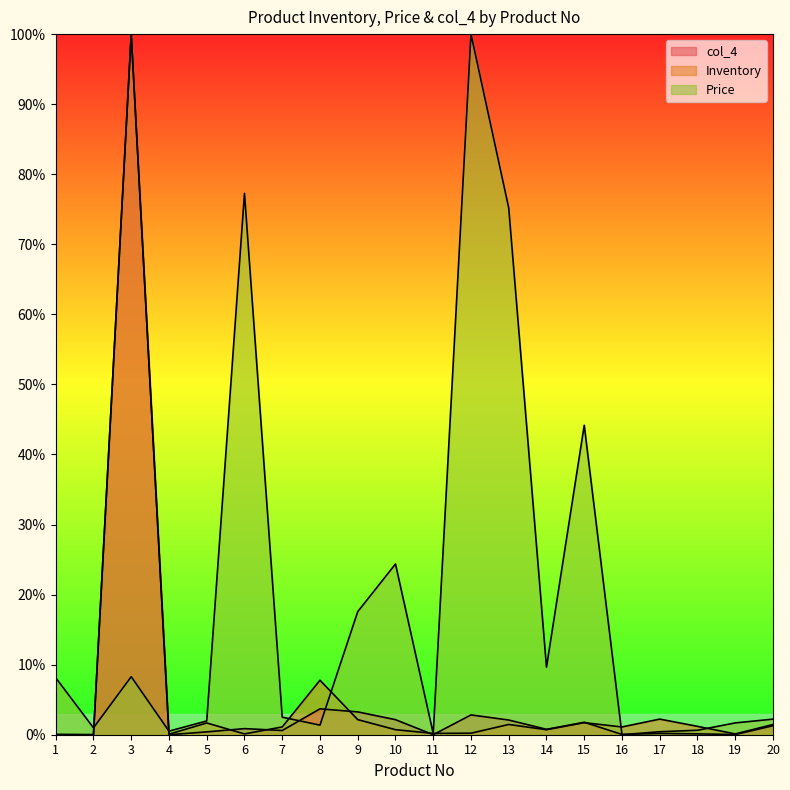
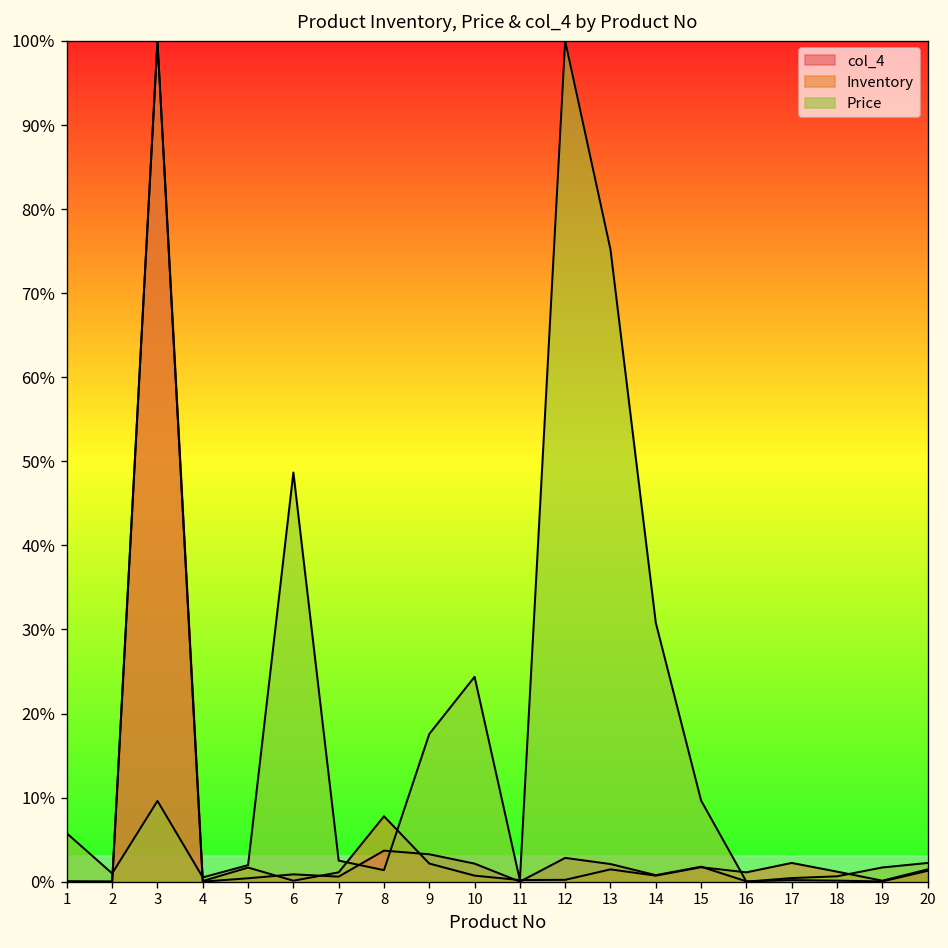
  {
    "Price": {
-     "1": "8%",
-     "3": "8%",
-     "6": "77%",
+     "1": "6%",
+     "3": "10%",
+     "6": "49%",
      "9": "18%",
      "10": "24%",
      "12": "100%",
      "13": "75%",
-     "14": "10%",
-     "15": "44%"
+     "14": "31%",
+     "15": "10%"
    }
  }
